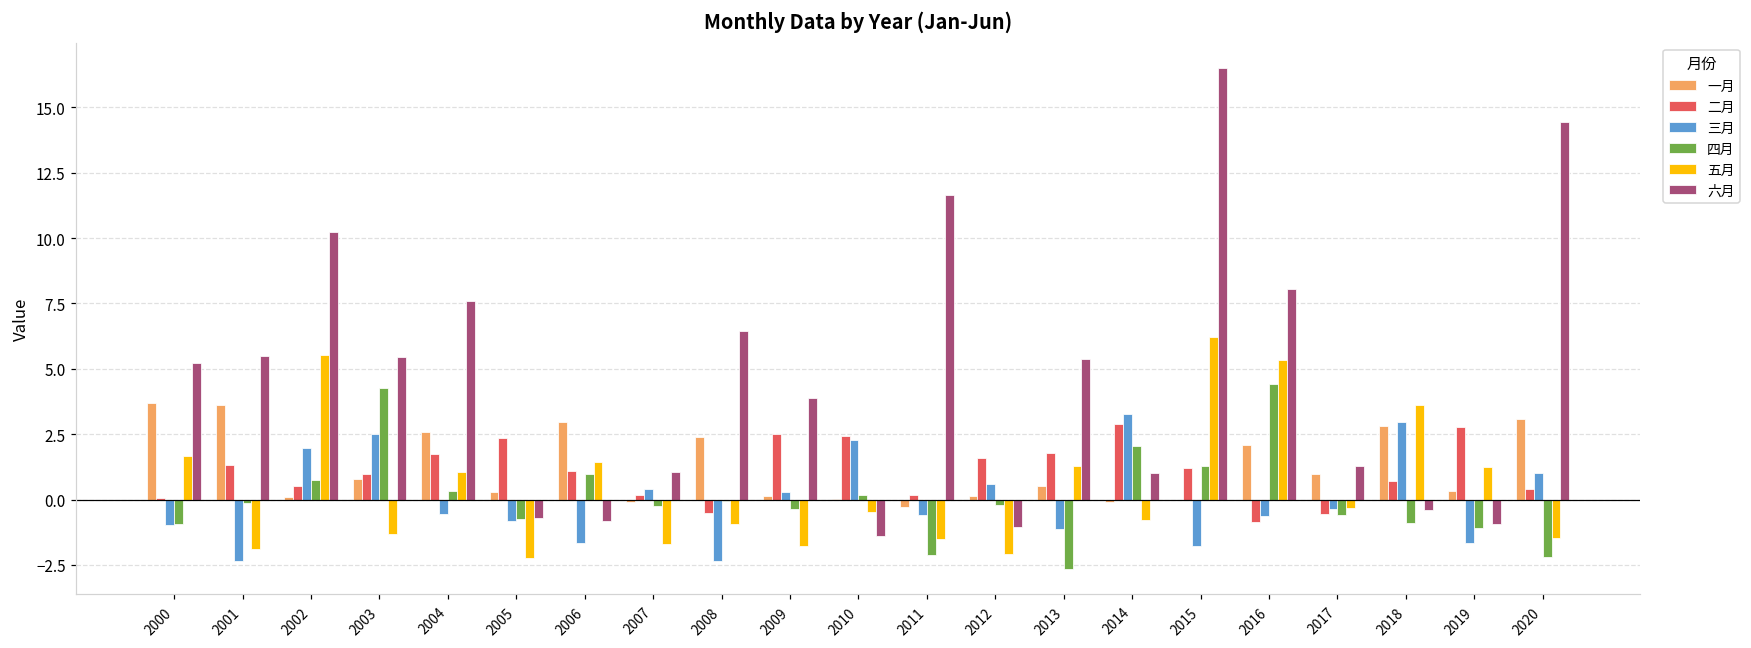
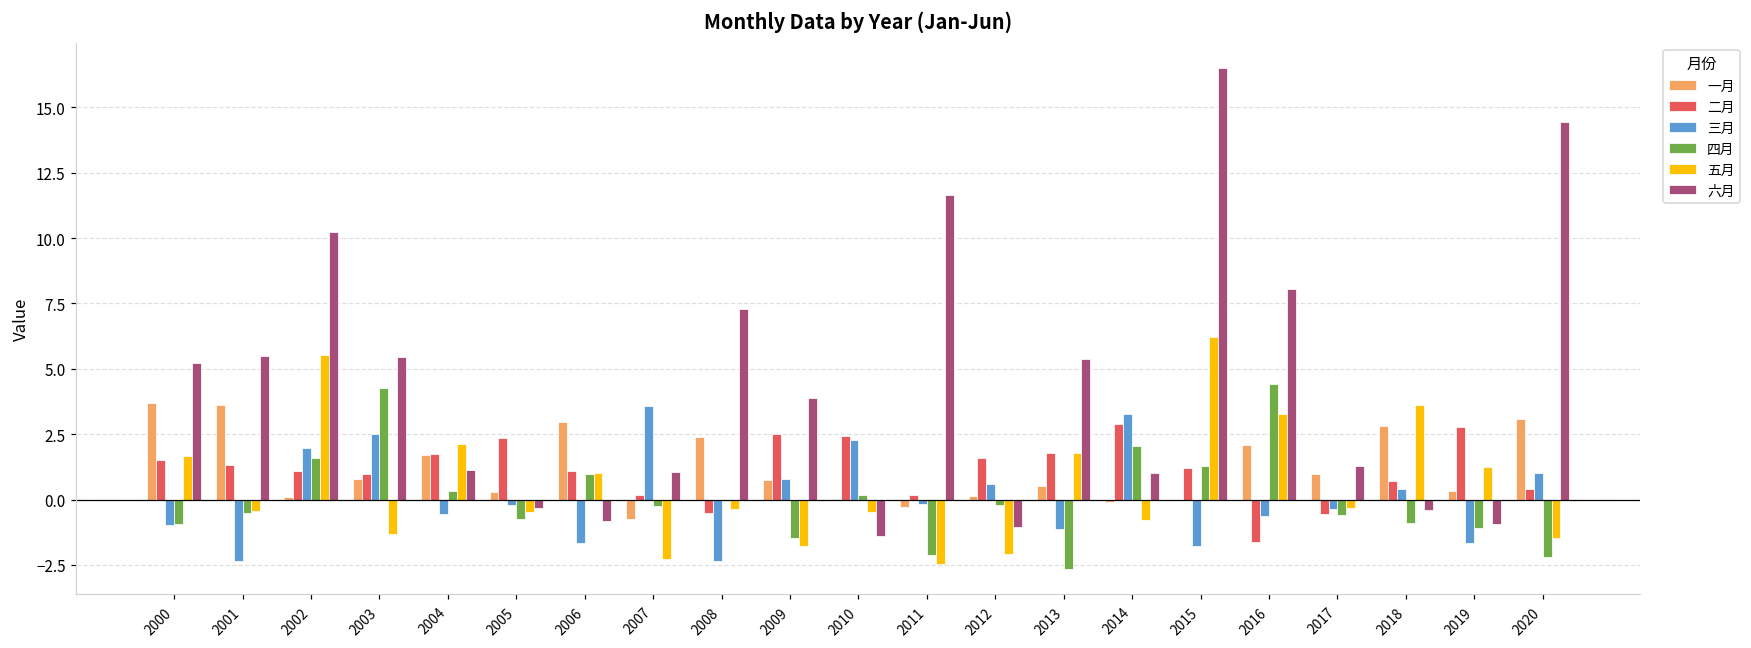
  {
    "一月": {
      "2000": 3.7,
      "2001": 3.6,
      "2003": 0.8,
-     "2004": 2.6,
+     "2004": 1.7,
      "2005": 0.3,
      "2006": 3.0,
-     "2007": -0.1,
+     "2007": -0.7,
      "2008": 2.4,
-     "2009": 0.1,
+     "2009": 0.7,
      "2011": -0.3,
      "2012": 0.1,
      "2013": 0.5,
      "2014": -0.1,
      "2016": 2.1,
      "2017": 1.0,
      "2018": 2.8,
      "2019": 0.3,
      "2020": 3.1
    },
    "二月": {
-     "2000": 0.0,
+     "2000": 1.5,
      "2001": 1.3,
-     "2002": 0.5,
+     "2002": 1.1,
      "2003": 1.0,
      "2004": 1.7,
      "2005": 2.4,
      "2006": 1.1,
      "2007": 0.2,
      "2008": -0.5,
      "2009": 2.5,
      "2010": 2.4,
      "2011": 0.2,
      "2012": 1.6,
      "2013": 1.8,
      "2014": 2.9,
      "2015": 1.2,
-     "2016": -0.9,
+     "2016": -1.6,
      "2017": -0.6,
      "2018": 0.7,
      "2019": 2.8,
      "2020": 0.4
    },
    "三月": {
      "2000": -1.0,
      "2001": -2.3,
      "2002": 2.0,
      "2003": 2.5,
      "2004": -0.6,
-     "2005": -0.8,
+     "2005": -0.2,
      "2006": -1.7,
-     "2007": 0.4,
+     "2007": 3.6,
      "2008": -2.4,
-     "2009": 0.3,
+     "2009": 0.8,
      "2010": 2.3,
-     "2011": -0.6,
+     "2011": -0.2,
      "2012": 0.6,
      "2013": -1.1,
      "2014": 3.3,
      "2015": -1.8,
      "2016": -0.6,
      "2017": -0.4,
-     "2018": 3.0,
+     "2018": 0.4,
      "2019": -1.7,
      "2020": 1.0
    },
    "四月": {
      "2000": -0.9,
-     "2001": -0.1,
-     "2002": 0.7,
+     "2001": -0.5,
+     "2002": 1.6,
      "2003": 4.3,
      "2004": 0.3,
      "2005": -0.7,
      "2006": 1.0,
      "2007": -0.2,
-     "2009": -0.4,
+     "2009": -1.5,
      "2010": 0.2,
      "2011": -2.1,
      "2012": -0.2,
      "2013": -2.7,
      "2014": 2.1,
      "2015": 1.3,
      "2016": 4.4,
      "2017": -0.6,
      "2018": -0.9,
      "2019": -1.1,
      "2020": -2.2
    },
    "五月": {
      "2000": 1.7,
-     "2001": -1.9,
+     "2001": -0.4,
      "2002": 5.5,
      "2003": -1.3,
-     "2004": 1.0,
-     "2005": -2.2,
-     "2006": 1.4,
-     "2007": -1.7,
-     "2008": -1.0,
+     "2004": 2.1,
+     "2005": -0.5,
+     "2006": 1.0,
+     "2007": -2.3,
+     "2008": -0.4,
      "2009": -1.8,
      "2010": -0.5,
-     "2011": -1.5,
+     "2011": -2.5,
      "2012": -2.1,
-     "2013": 1.3,
+     "2013": 1.8,
      "2014": -0.8,
      "2015": 6.2,
-     "2016": 5.4,
+     "2016": 3.3,
      "2017": -0.3,
      "2018": 3.6,
      "2019": 1.3,
      "2020": -1.5
    },
    "六月": {
      "2000": 5.2,
      "2001": 5.5,
      "2002": 10.2,
      "2003": 5.4,
-     "2004": 7.6,
-     "2005": -0.7,
+     "2004": 1.1,
+     "2005": -0.3,
      "2006": -0.8,
      "2007": 1.1,
-     "2008": 6.5,
+     "2008": 7.3,
      "2009": 3.9,
      "2010": -1.4,
      "2011": 11.6,
      "2012": -1.1,
      "2013": 5.4,
      "2014": 1.0,
      "2015": 16.5,
      "2016": 8.1,
      "2017": 1.3,
      "2018": -0.4,
      "2019": -0.9,
      "2020": 14.5
    }
  }
